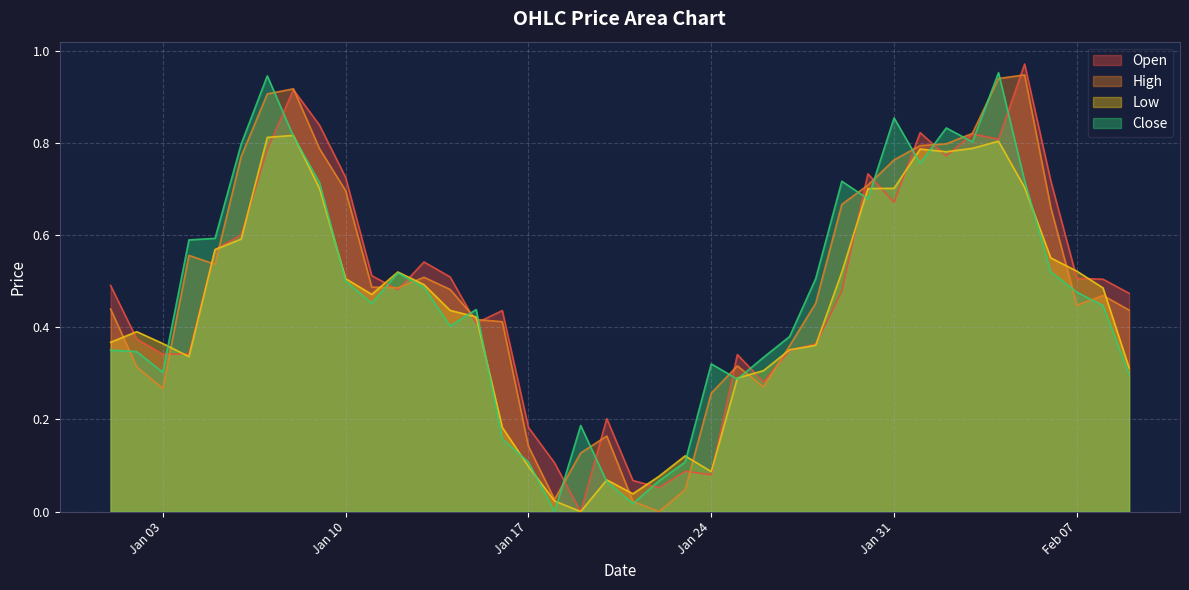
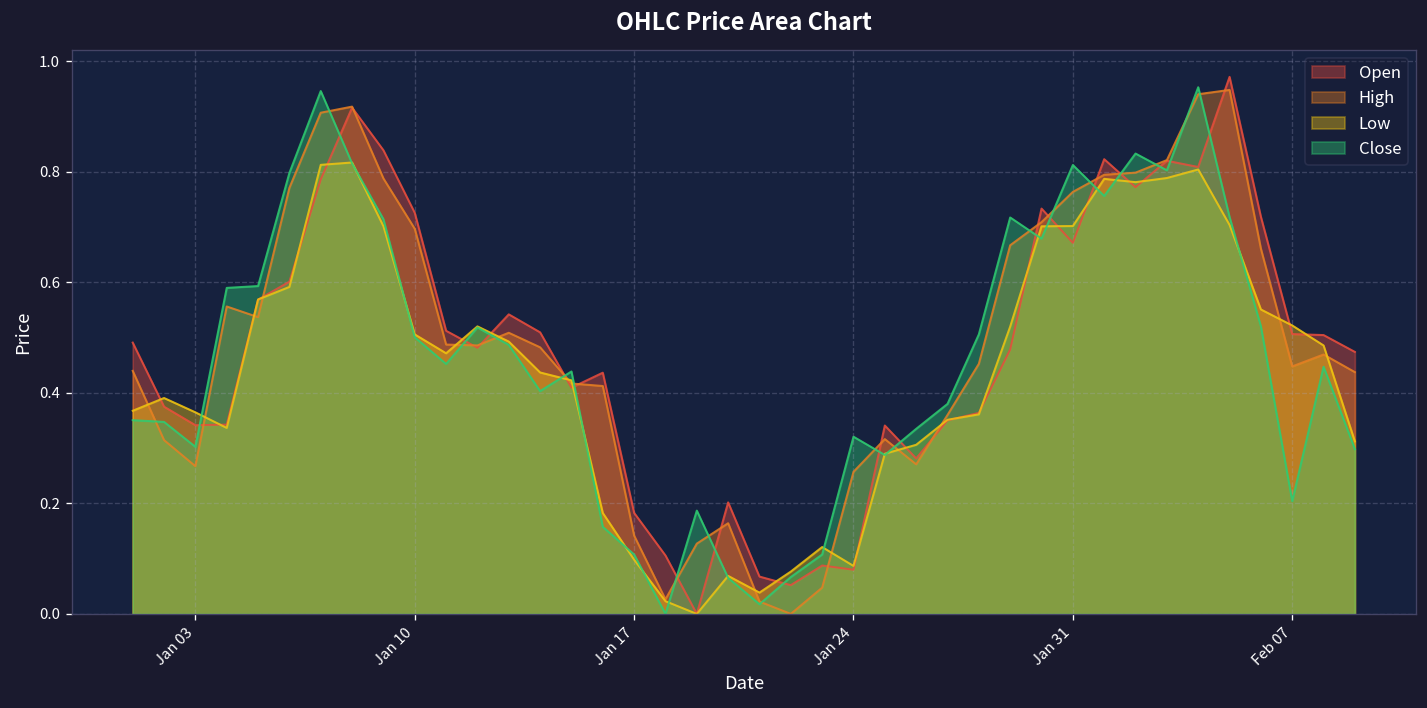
  {
    "Close": {
      "Jan 03": 0.30,
      "Jan 17": 0.11,
      "Jan 24": 0.32,
-     "Jan 31": 0.85,
-     "Feb 07": 0.48
+     "Jan 31": 0.81,
+     "Feb 07": 0.20
    }
  }
